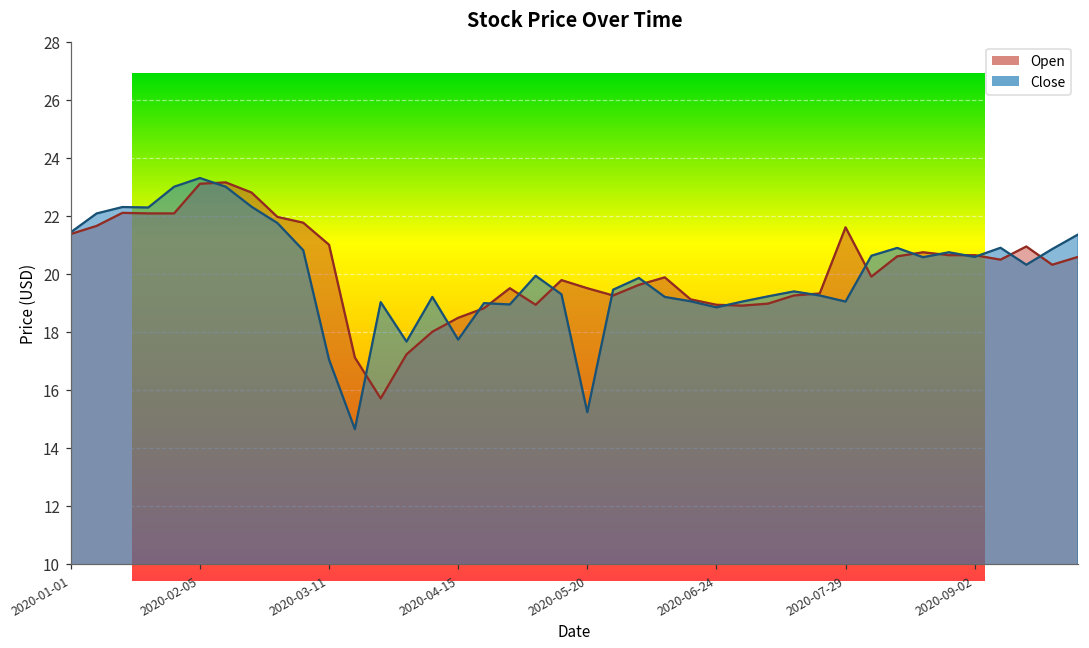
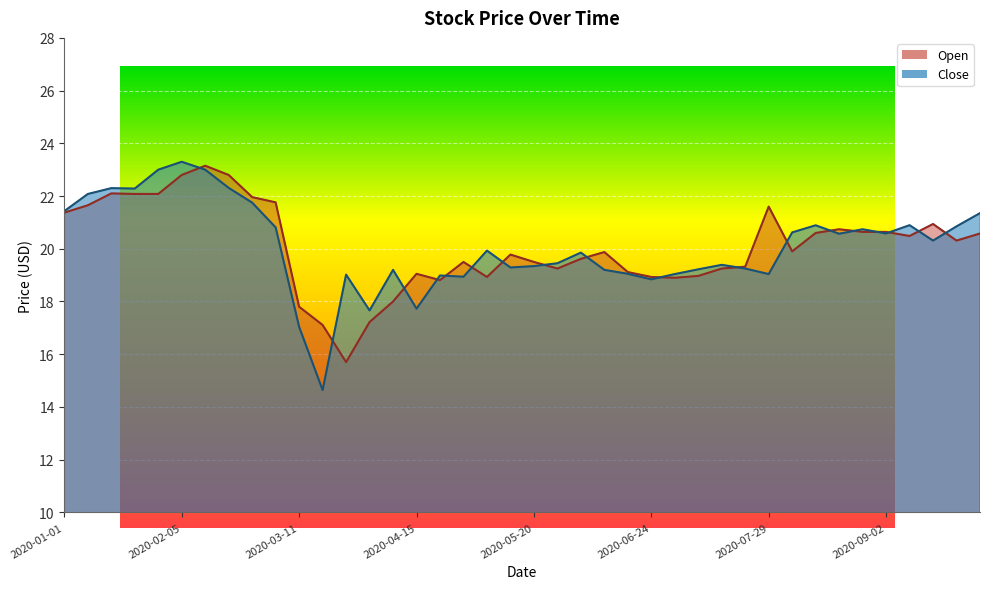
  {
    "Stock Price Over Time": {
      "Open": {
-       "2020-02-05": 23.1,
-       "2020-03-11": 21.0,
-       "2020-04-15": 18.5,
+       "2020-02-05": 22.8,
+       "2020-03-11": 17.8,
+       "2020-04-15": 19.0,
        "2020-05-20": 19.5,
        "2020-07-29": 21.6
      },
      "Close": {
        "2020-02-05": 23.3,
        "2020-03-11": 17.0,
        "2020-04-15": 17.7,
-       "2020-05-20": 15.2,
+       "2020-05-20": 19.3,
        "2020-07-29": 19.0
      }
    }
  }
